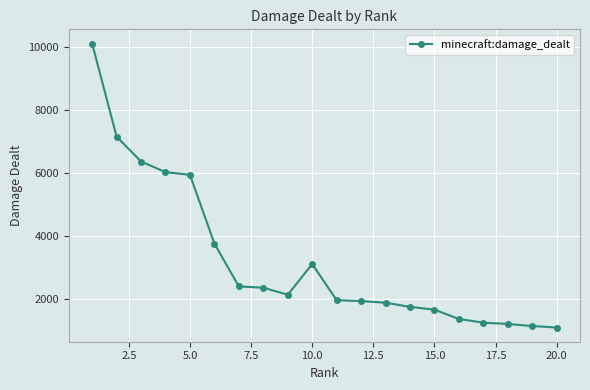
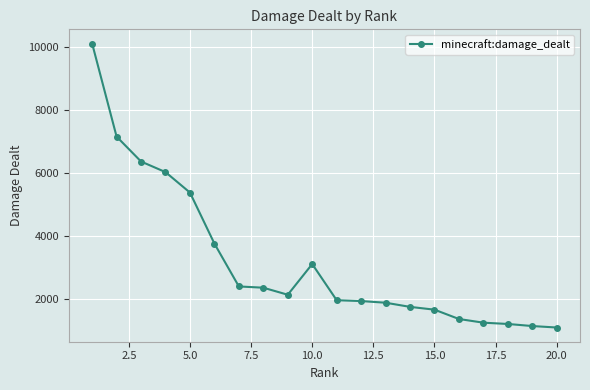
  {
-   "5.0": 5900,
+   "5.0": 5400,
    "10.0": 3100,
    "15.0": 1700,
    "20.0": 1100
  }
